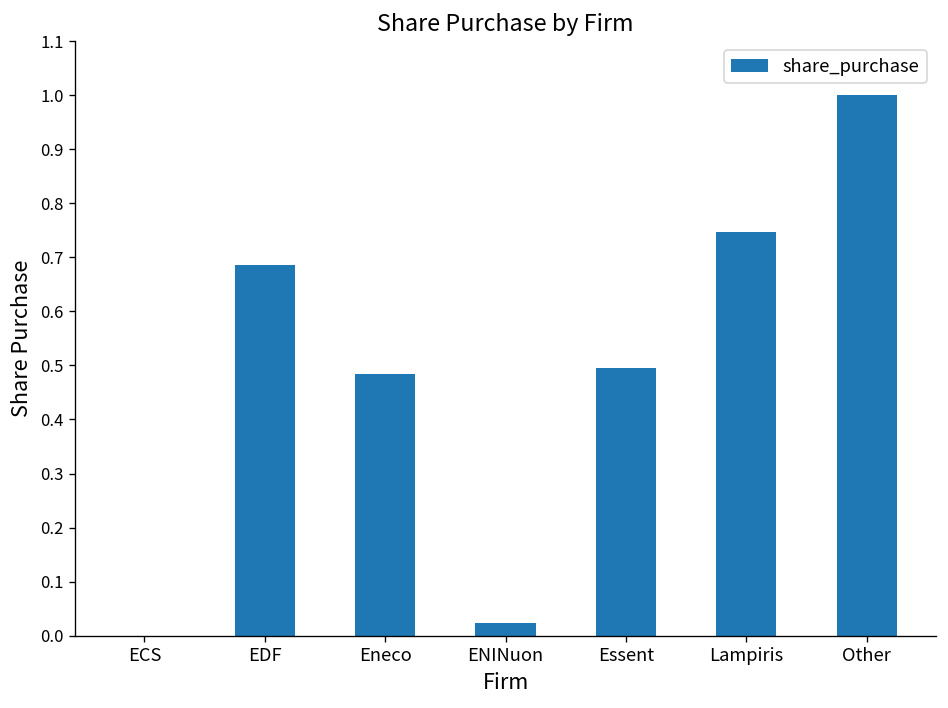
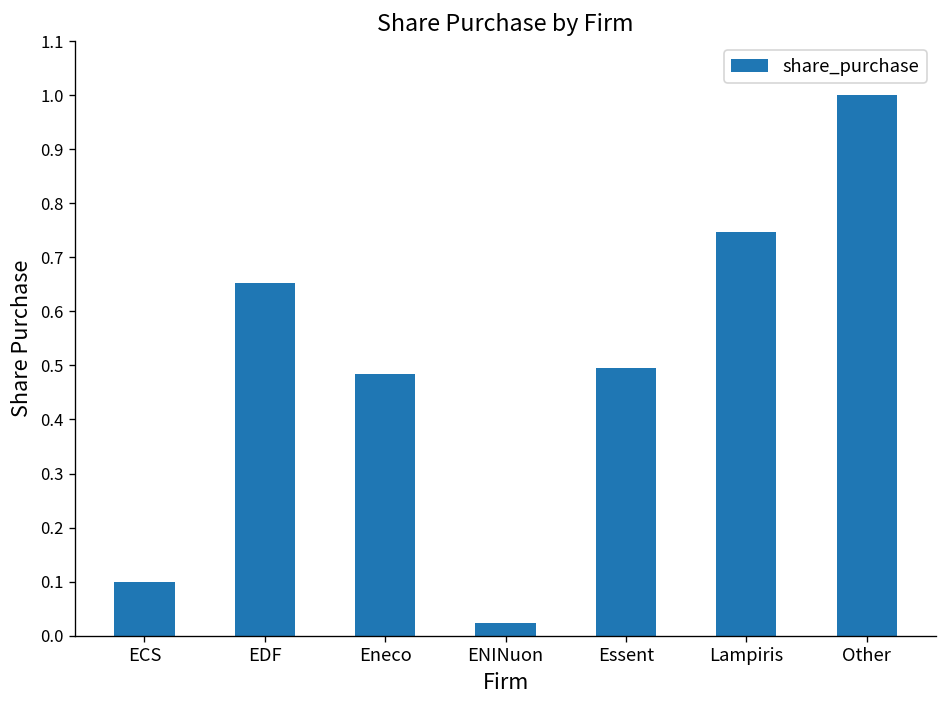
  {
-   "ECS": 0.0,
-   "EDF": 0.69,
+   "ECS": 0.1,
+   "EDF": 0.65,
    "Eneco": 0.48,
    "ENINuon": 0.02,
    "Essent": 0.50,
    "Lampiris": 0.75,
    "Other": 1.00
  }
